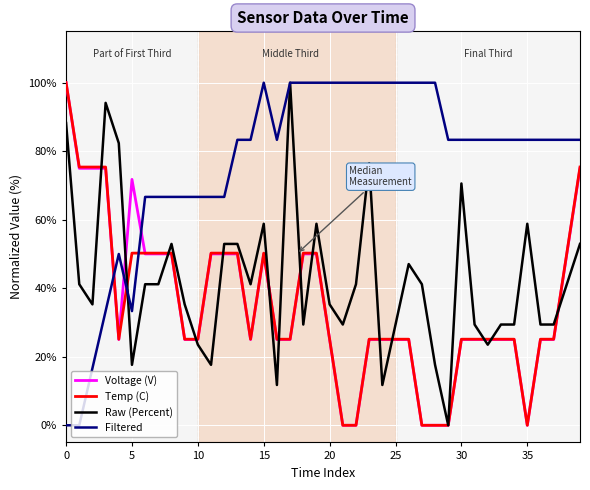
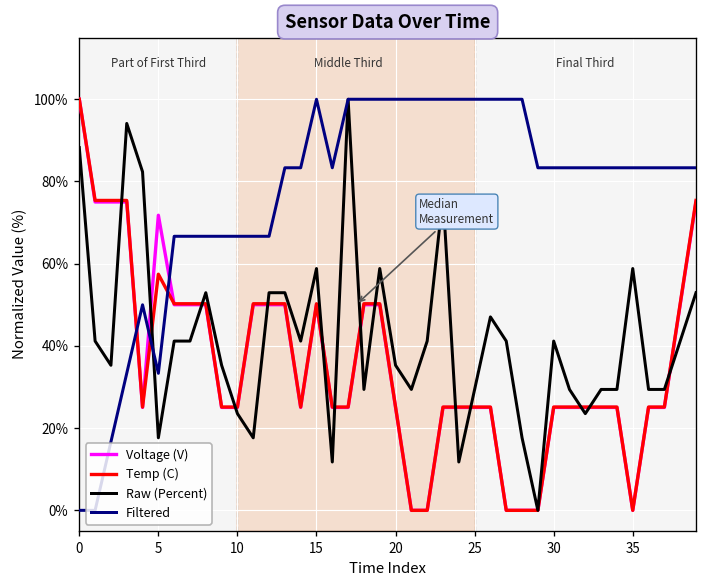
  {
    "Voltage (V)": {
      "5": "72%"
    },
    "Temp (C)": {
-     "5": "50%"
+     "5": "57%"
    },
    "Raw (Percent)": {
      "0": "88%",
      "5": "18%",
      "10": "24%",
      "15": "59%",
      "20": "35%",
      "25": "29%",
-     "30": "71%",
+     "30": "41%",
      "35": "59%"
    },
    "Filtered": {
      "0": "0%",
      "5": "33%",
      "10": "67%",
      "15": "100%",
      "20": "100%",
      "25": "100%",
      "30": "83%",
      "35": "83%"
    }
  }
